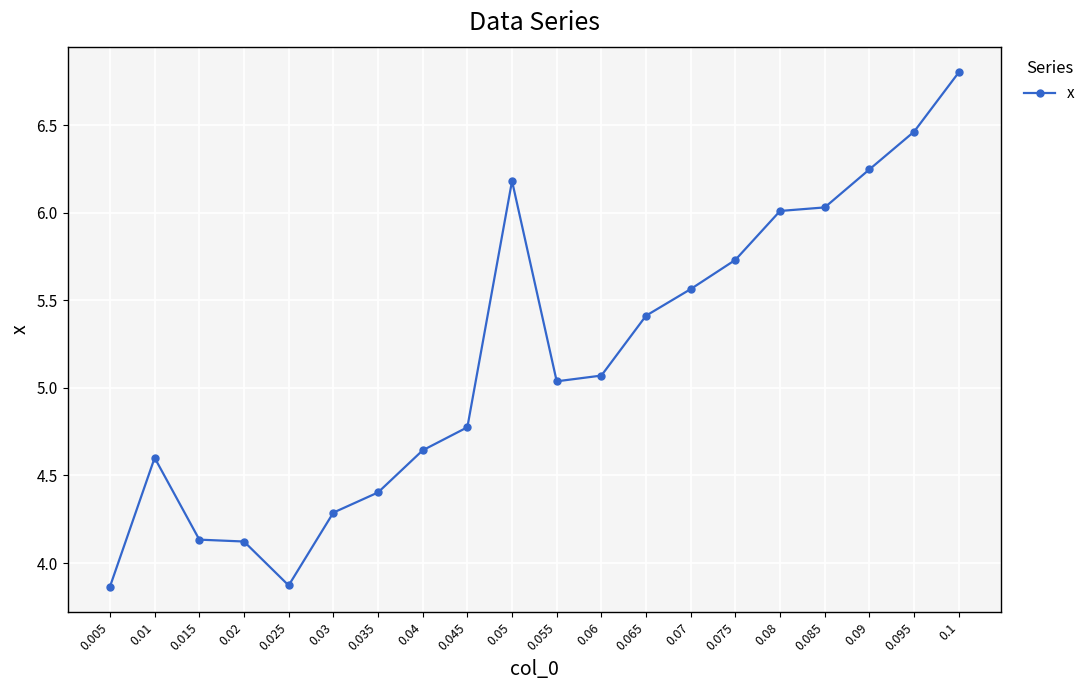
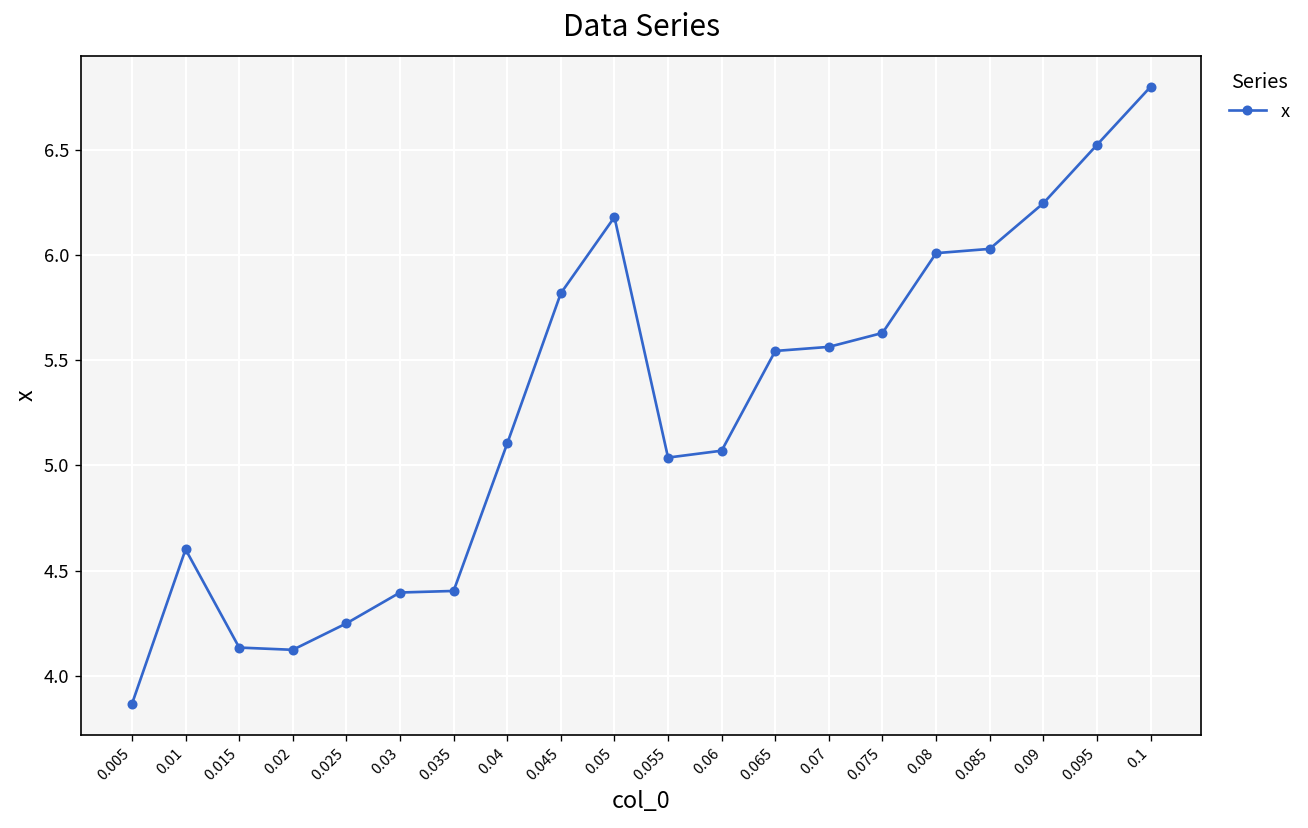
  {
    "0.005": 3.87,
    "0.01": 4.60,
    "0.015": 4.13,
    "0.02": 4.12,
-   "0.025": 3.87,
-   "0.03": 4.29,
+   "0.025": 4.25,
+   "0.03": 4.40,
    "0.035": 4.40,
-   "0.04": 4.64,
-   "0.045": 4.78,
+   "0.04": 5.10,
+   "0.045": 5.82,
    "0.05": 6.18,
    "0.055": 5.04,
    "0.06": 5.07,
-   "0.065": 5.41,
+   "0.065": 5.54,
    "0.07": 5.56,
-   "0.075": 5.73,
+   "0.075": 5.63,
    "0.08": 6.01,
    "0.085": 6.03,
    "0.09": 6.25,
-   "0.095": 6.46,
+   "0.095": 6.52,
    "0.1": 6.80
  }
